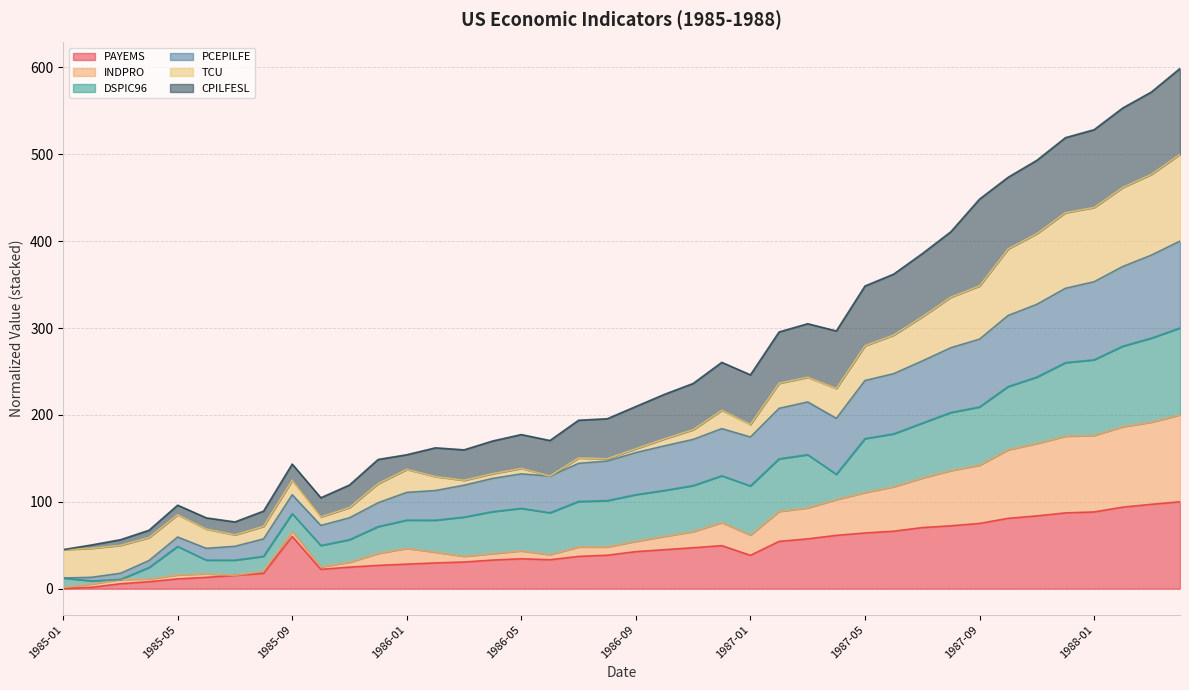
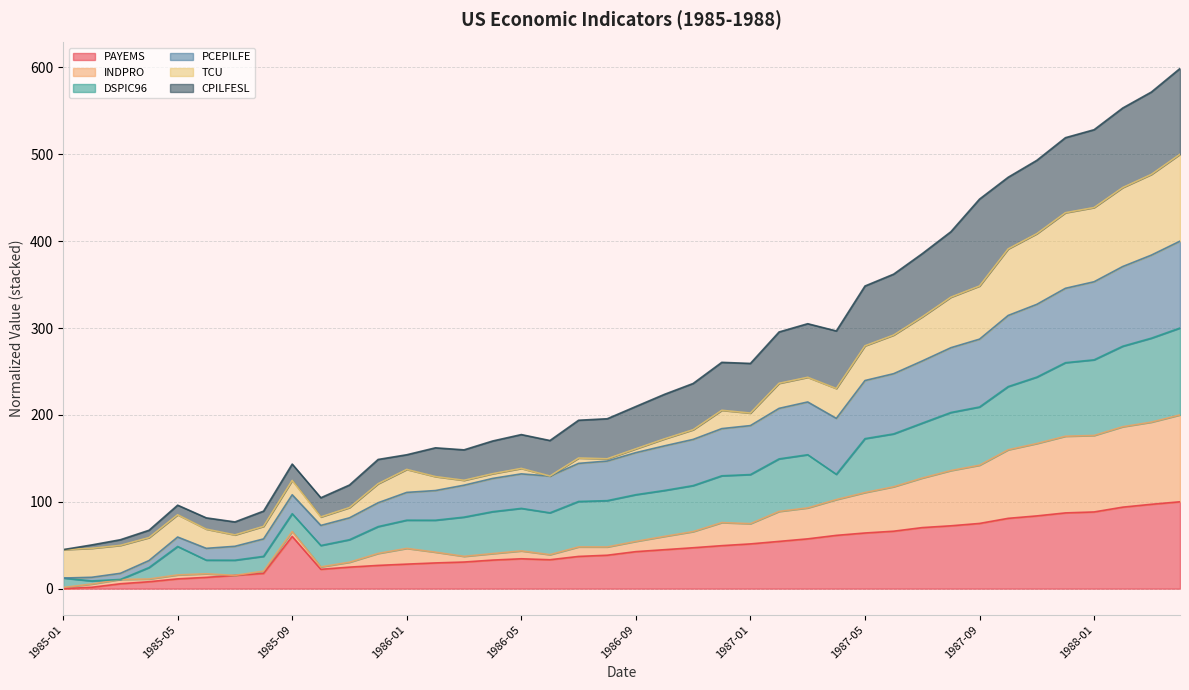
  {
    "PAYEMS": {
      "1985-05": 10,
      "1985-09": 60,
      "1986-01": 30,
      "1986-05": 30,
      "1986-09": 40,
-     "1987-01": 40,
+     "1987-01": 50,
      "1987-05": 60,
      "1987-09": 80,
      "1988-01": 90
    },
    "CPILFESL": {
      "1985-05": 10,
      "1985-09": 20,
      "1986-01": 20,
      "1986-05": 40,
      "1986-09": 50,
      "1987-01": 60,
      "1987-05": 70,
      "1987-09": 100,
      "1988-01": 90
    }
  }
